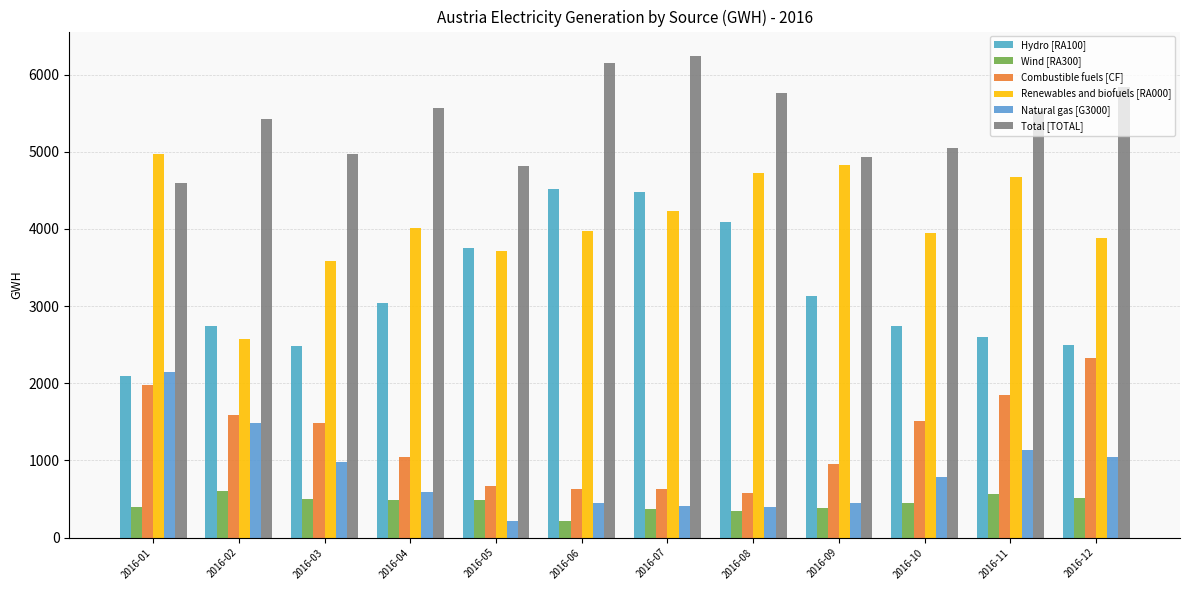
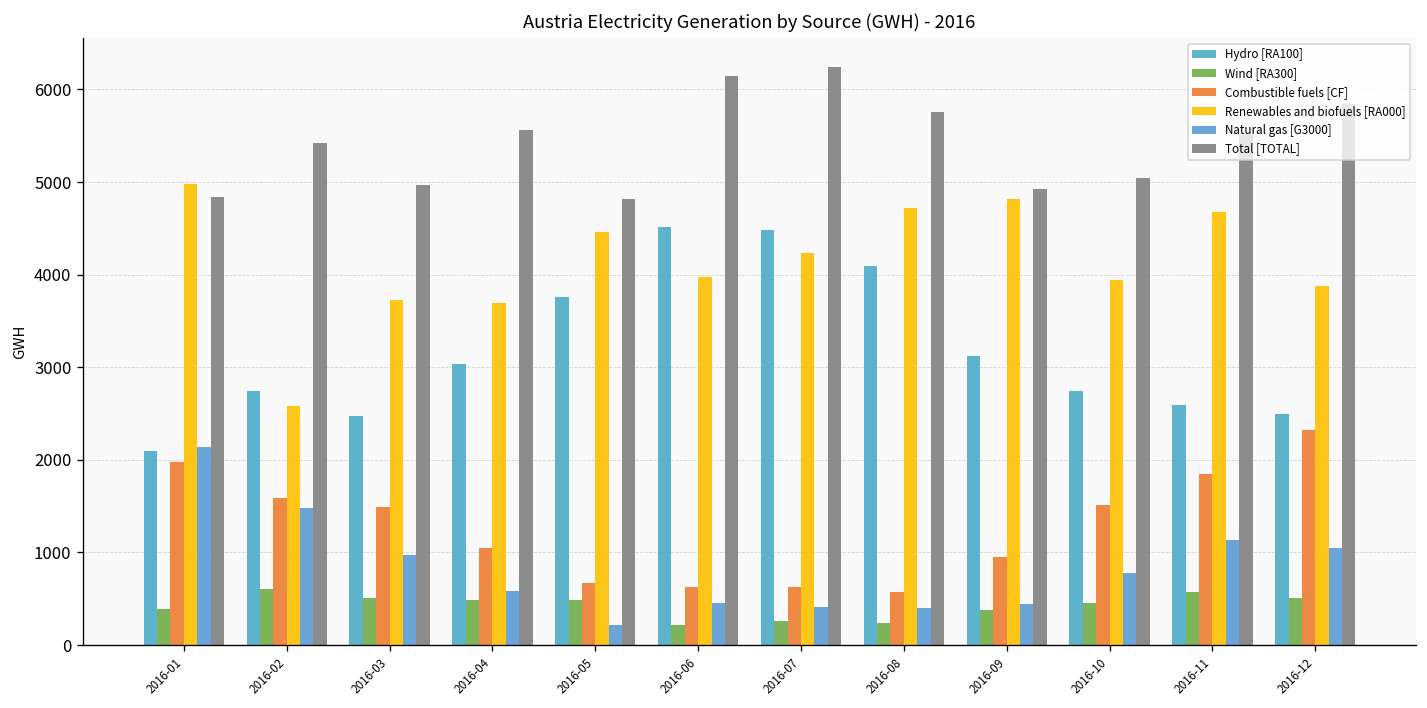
  {
    "Wind [RA300]": {
      "2016-01": 400,
      "2016-02": 600,
      "2016-03": 500,
      "2016-04": 500,
      "2016-05": 500,
      "2016-06": 200,
-     "2016-07": 400,
-     "2016-08": 300,
+     "2016-07": 300,
+     "2016-08": 200,
      "2016-09": 400,
      "2016-10": 500,
      "2016-11": 600,
      "2016-12": 500
    },
    "Combustible fuels [CF]": {
      "2016-01": 2000,
      "2016-02": 1600,
      "2016-03": 1500,
      "2016-04": 1000,
      "2016-05": 700,
      "2016-06": 600,
      "2016-07": 600,
      "2016-08": 600,
      "2016-09": 900,
      "2016-10": 1500,
      "2016-11": 1800,
      "2016-12": 2300
    },
    "Renewables and biofuels [RA000]": {
      "2016-01": 5000,
      "2016-02": 2600,
-     "2016-03": 3600,
-     "2016-04": 4000,
-     "2016-05": 3700,
+     "2016-03": 3700,
+     "2016-04": 3700,
+     "2016-05": 4500,
      "2016-06": 4000,
      "2016-07": 4200,
      "2016-08": 4700,
      "2016-09": 4800,
      "2016-10": 3900,
      "2016-11": 4700,
      "2016-12": 3900
    },
    "Total [TOTAL]": {
-     "2016-01": 4600,
+     "2016-01": 4800,
      "2016-02": 5400,
      "2016-03": 5000,
      "2016-04": 5600,
      "2016-05": 4800,
      "2016-06": 6100,
      "2016-07": 6200,
      "2016-08": 5800,
      "2016-09": 4900,
      "2016-10": 5000
    }
  }
